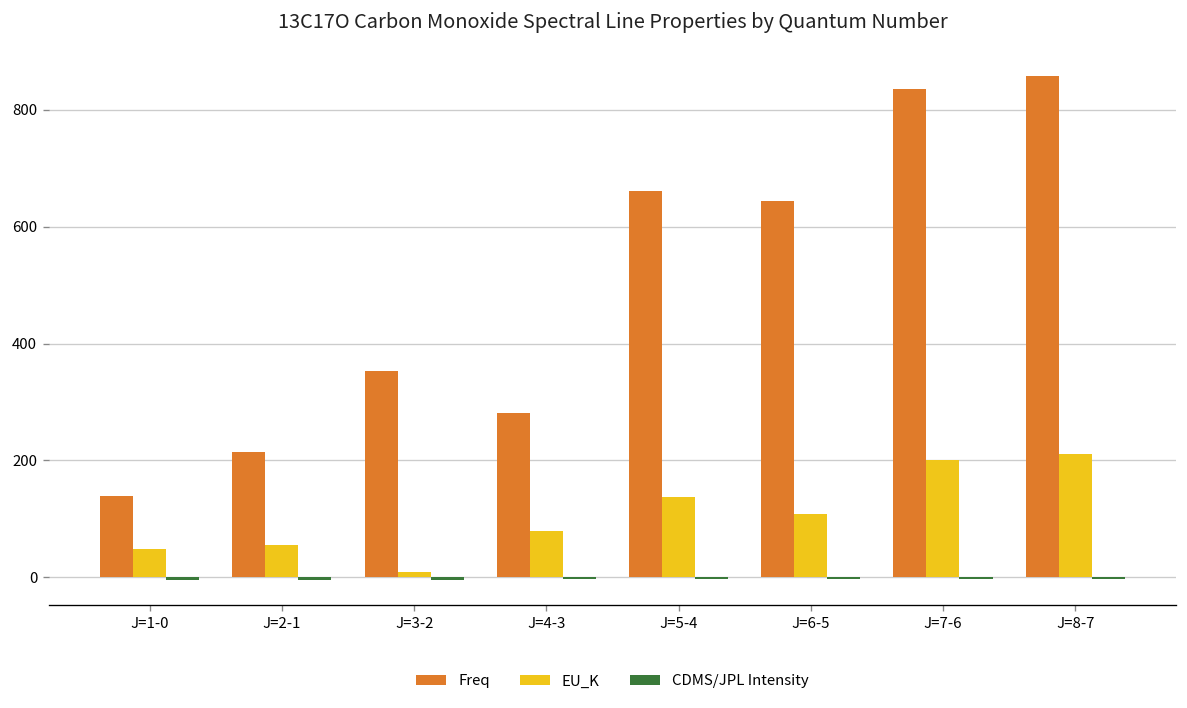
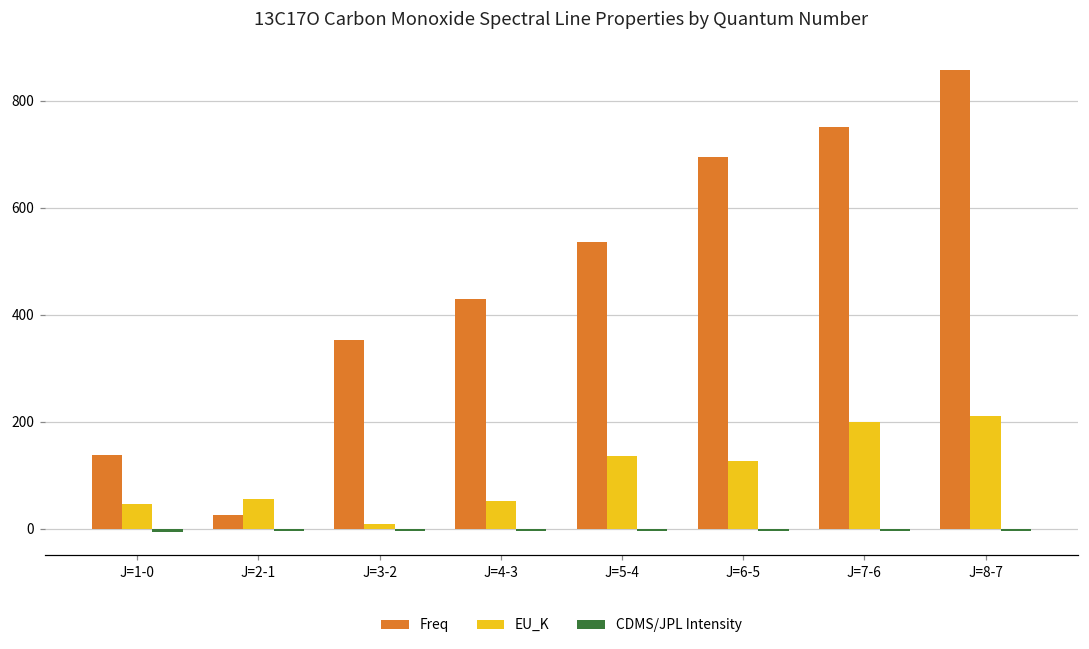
  {
    "Freq": {
      "J=1-0": 140,
-     "J=2-1": 210,
+     "J=2-1": 30,
      "J=3-2": 350,
-     "J=4-3": 280,
-     "J=5-4": 660,
-     "J=6-5": 640,
-     "J=7-6": 840,
+     "J=4-3": 430,
+     "J=5-4": 540,
+     "J=6-5": 700,
+     "J=7-6": 750,
      "J=8-7": 860
    },
    "EU_K": {
      "J=1-0": 50,
      "J=2-1": 60,
      "J=3-2": 10,
-     "J=4-3": 80,
+     "J=4-3": 50,
      "J=5-4": 140,
-     "J=6-5": 110,
+     "J=6-5": 130,
      "J=7-6": 200,
      "J=8-7": 210
    },
    "CDMS/JPL Intensity": {
      "J=1-0": -10
    }
  }
